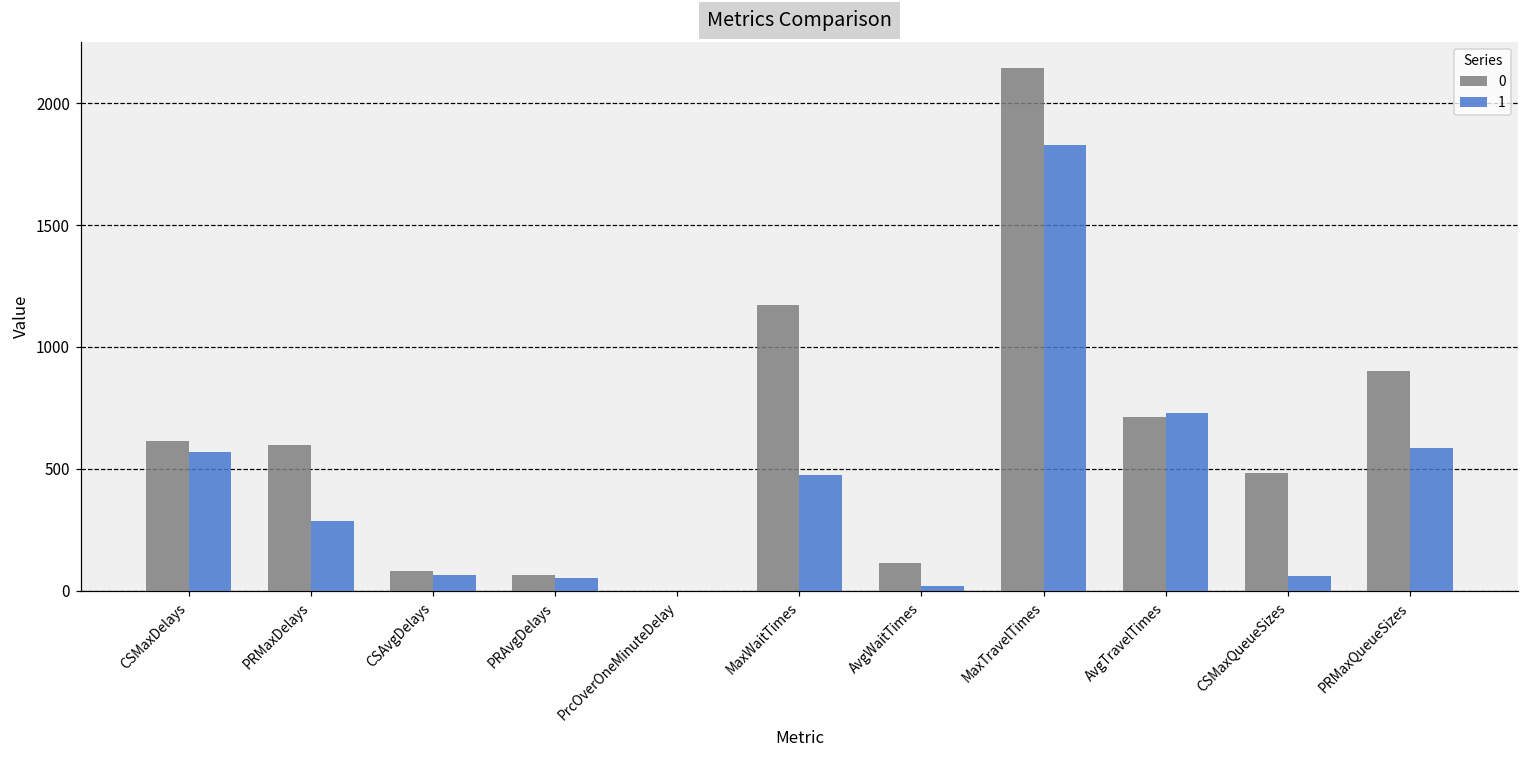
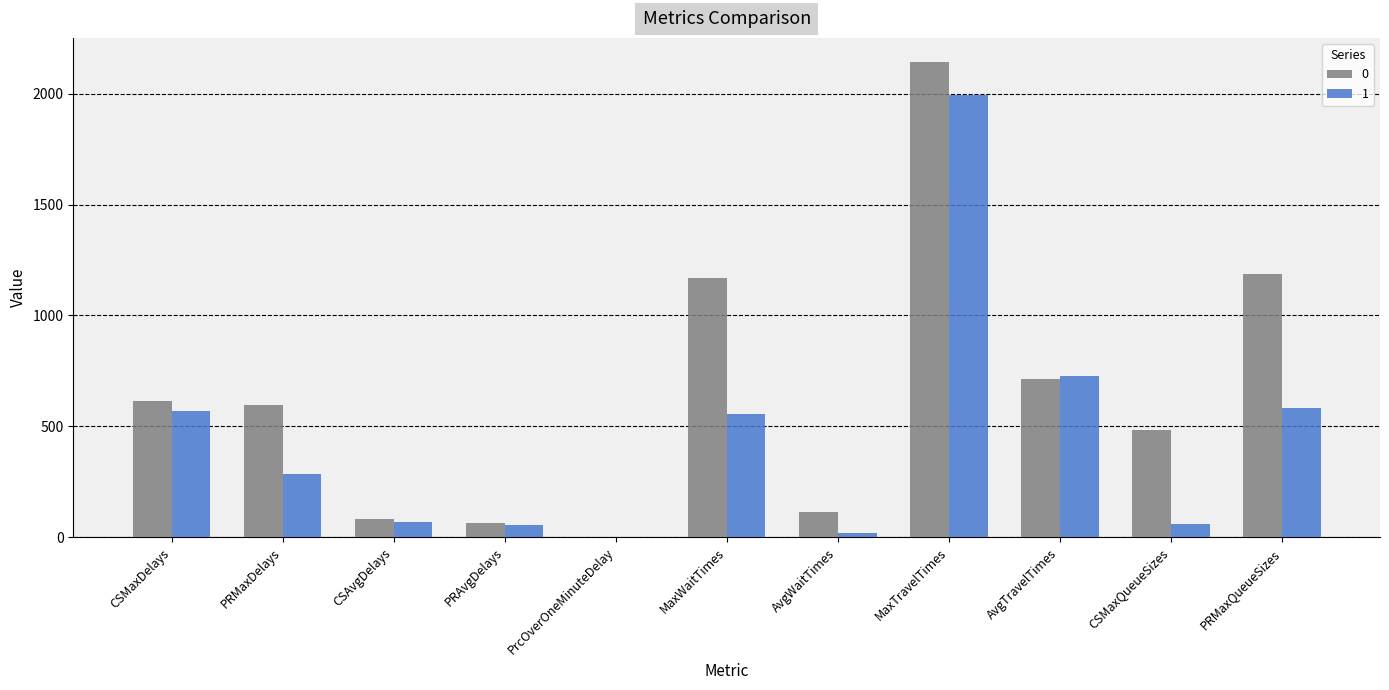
  {
    "0": {
      "CSMaxDelays": 620,
      "PRMaxDelays": 600,
      "CSAvgDelays": 80,
      "PRAvgDelays": 70,
      "MaxWaitTimes": 1170,
      "AvgWaitTimes": 120,
      "MaxTravelTimes": 2140,
      "AvgTravelTimes": 710,
      "CSMaxQueueSizes": 480,
-     "PRMaxQueueSizes": 900
+     "PRMaxQueueSizes": 1190
    },
    "1": {
      "CSMaxDelays": 570,
      "PRMaxDelays": 280,
      "CSAvgDelays": 70,
      "PRAvgDelays": 50,
-     "MaxWaitTimes": 470,
+     "MaxWaitTimes": 550,
      "AvgWaitTimes": 20,
-     "MaxTravelTimes": 1830,
+     "MaxTravelTimes": 2000,
      "AvgTravelTimes": 730,
      "CSMaxQueueSizes": 60,
      "PRMaxQueueSizes": 580
    }
  }
